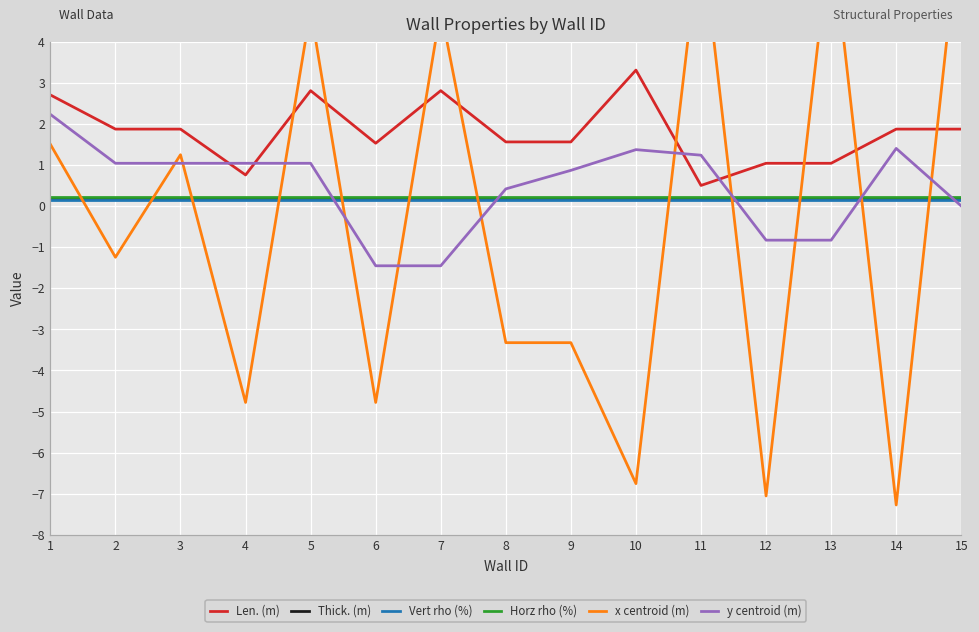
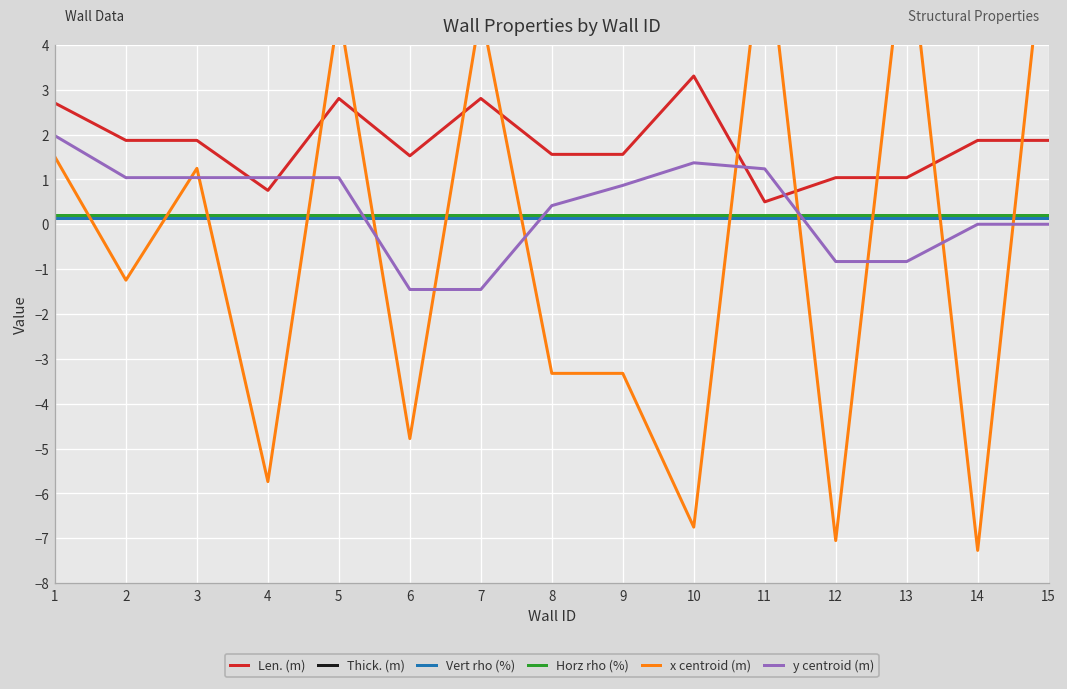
  {
    "Len. (m)": {
      "1": 2.7,
      "2": 1.9,
      "3": 1.9,
      "4": 0.8,
      "5": 2.8,
      "6": 1.5,
      "7": 2.8,
      "8": 1.6,
      "9": 1.6,
      "10": 3.3,
      "11": 0.5,
      "12": 1.0,
      "13": 1.0,
      "14": 1.9,
      "15": 1.9
    },
    "Horz rho (%)": {
      "1": 0.2,
      "2": 0.2,
      "3": 0.2,
      "4": 0.2,
      "5": 0.2,
      "6": 0.2,
      "7": 0.2,
      "8": 0.2,
      "9": 0.2,
      "10": 0.2,
      "11": 0.2,
      "12": 0.2,
      "13": 0.2,
      "14": 0.2,
      "15": 0.2
    },
    "x centroid (m)": {
      "1": 1.5,
      "2": -1.2,
      "3": 1.2,
-     "4": -4.8,
+     "4": -5.7,
      "6": -4.8,
      "8": -3.3,
      "9": -3.3,
      "10": -6.8,
      "12": -7.1,
      "14": -7.3
    },
    "y centroid (m)": {
-     "1": 2.2,
+     "1": 2.0,
      "2": 1.0,
      "3": 1.0,
      "4": 1.0,
      "5": 1.0,
      "6": -1.5,
      "7": -1.5,
      "8": 0.4,
      "9": 0.9,
      "10": 1.4,
      "11": 1.2,
      "12": -0.8,
      "13": -0.8,
-     "14": 1.4,
+     "14": 0.0,
      "15": 0.0
    }
  }
